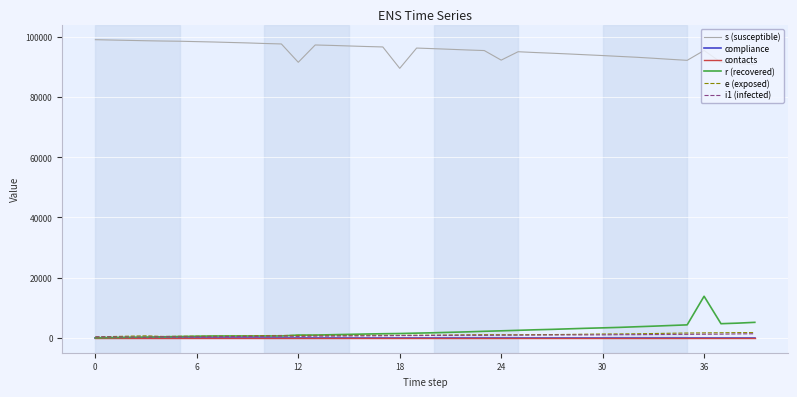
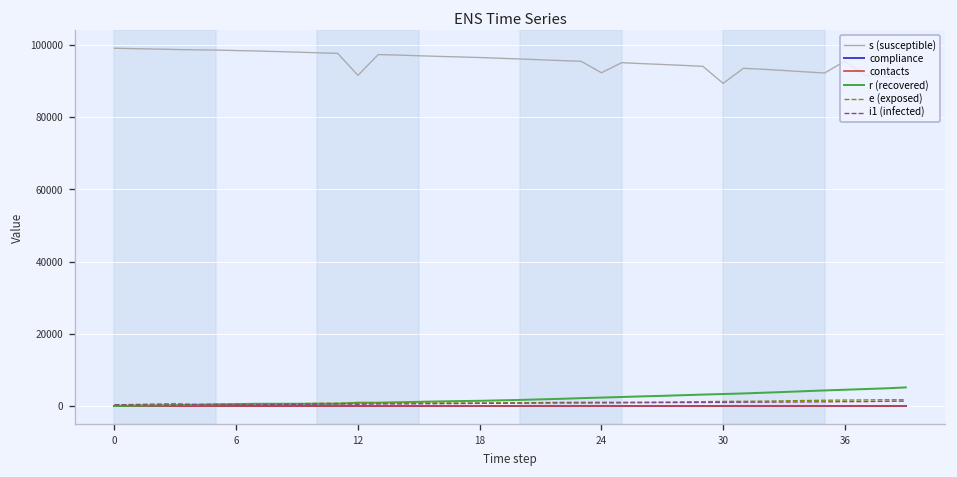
  {
    "s (susceptible)": {
      "0": 99000,
      "6": 98000,
      "12": 92000,
-     "18": 90000,
+     "18": 97000,
      "24": 92000,
-     "30": 94000
+     "30": 89000
    },
    "contacts": {
      "24": 0,
      "30": 0,
      "36": 0
    },
    "r (recovered)": {
      "24": 2000,
      "30": 3000,
-     "36": 14000
+     "36": 4000
    }
  }
